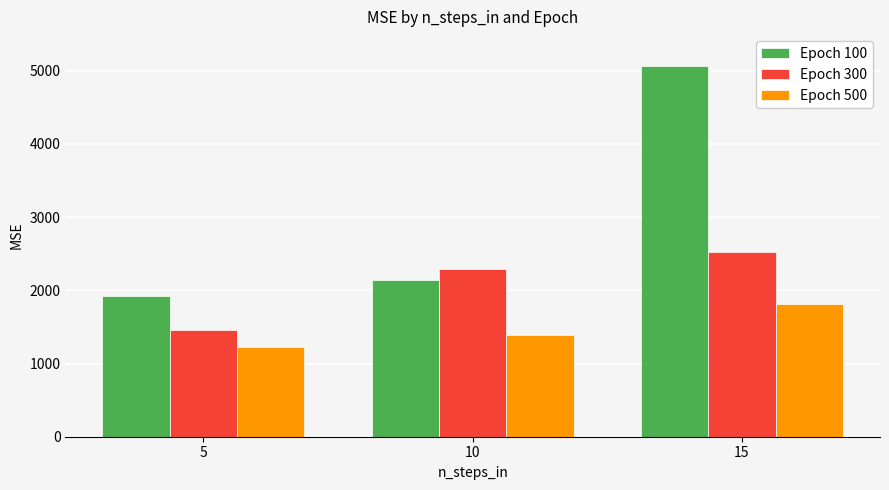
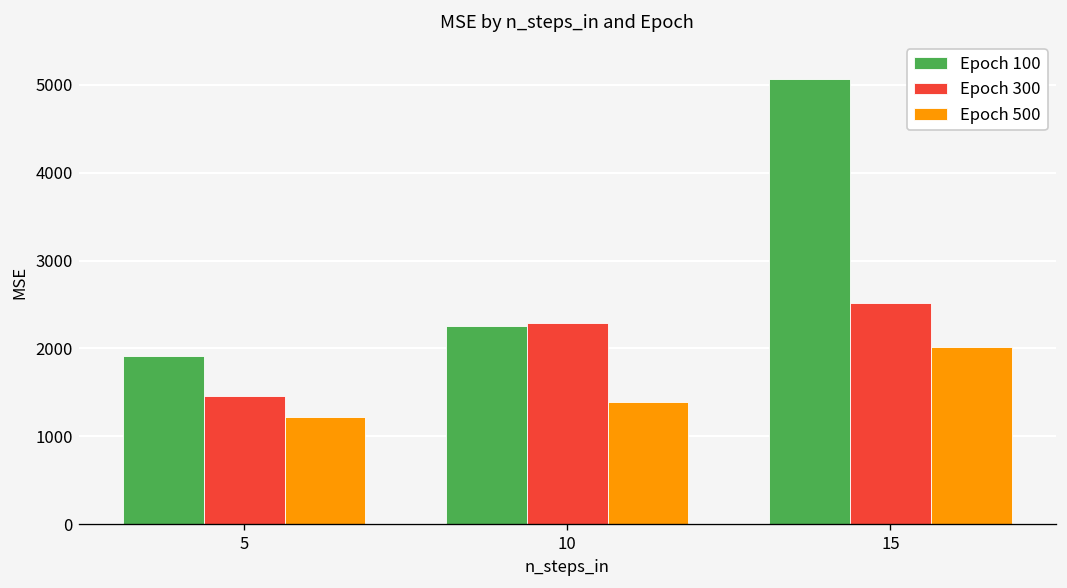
  {
    "Epoch 100": {
      "5": 1900,
-     "10": 2100,
+     "10": 2300,
      "15": 5100
    },
    "Epoch 300": {
      "5": 1500,
      "10": 2300,
      "15": 2500
    },
    "Epoch 500": {
      "5": 1200,
      "10": 1400,
-     "15": 1800
+     "15": 2000
    }
  }
